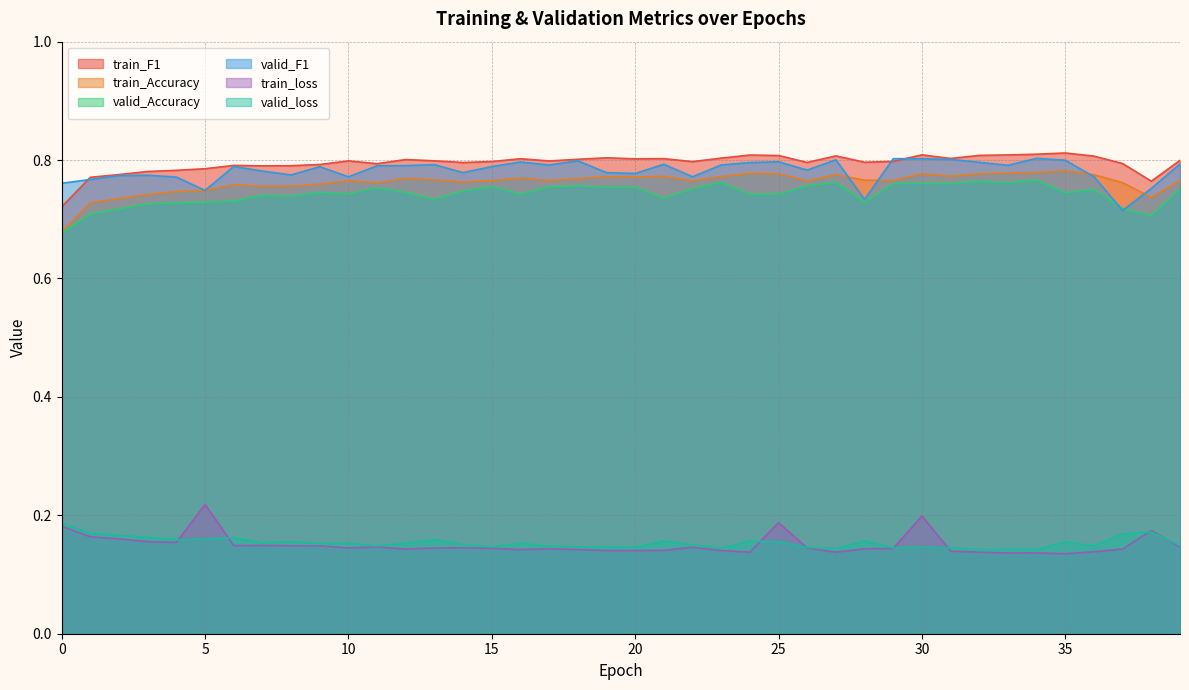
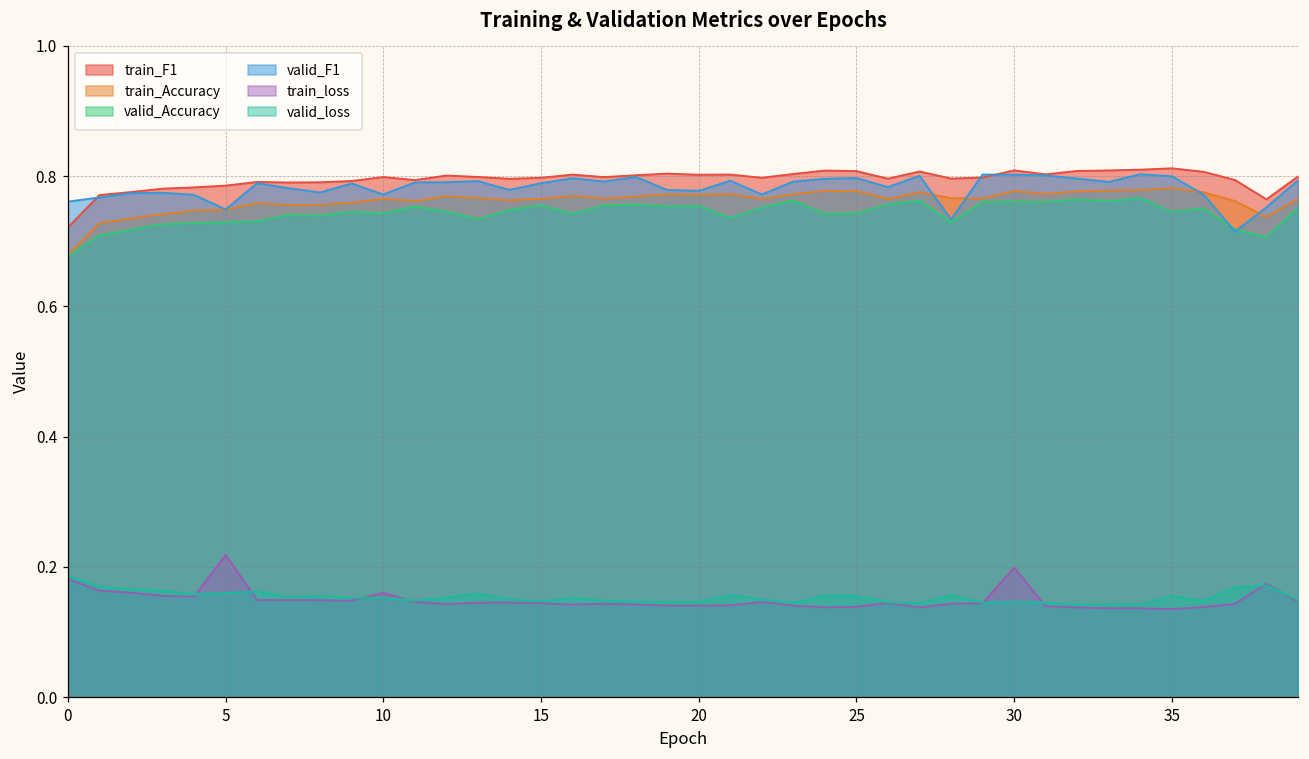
  {
    "train_loss": {
      "0": 0.18,
      "5": 0.22,
-     "10": 0.15,
+     "10": 0.16,
      "20": 0.14,
-     "25": 0.19,
+     "25": 0.14,
      "30": 0.20,
      "35": 0.14
    }
  }
